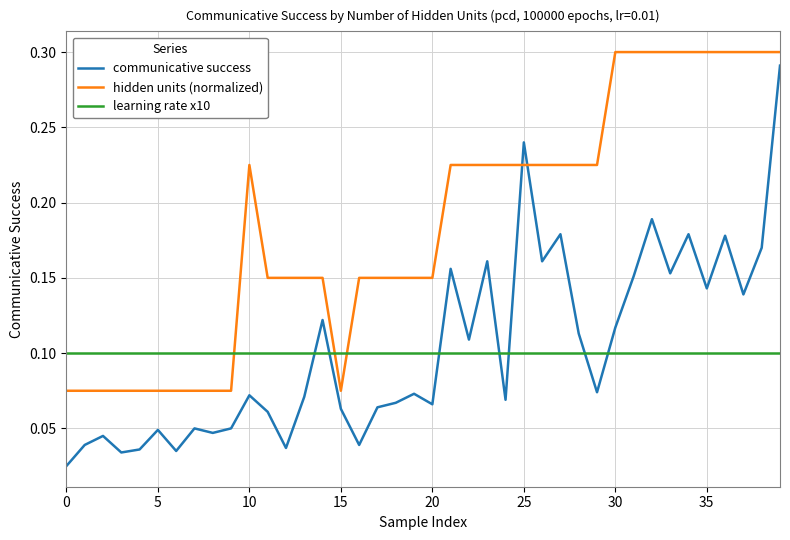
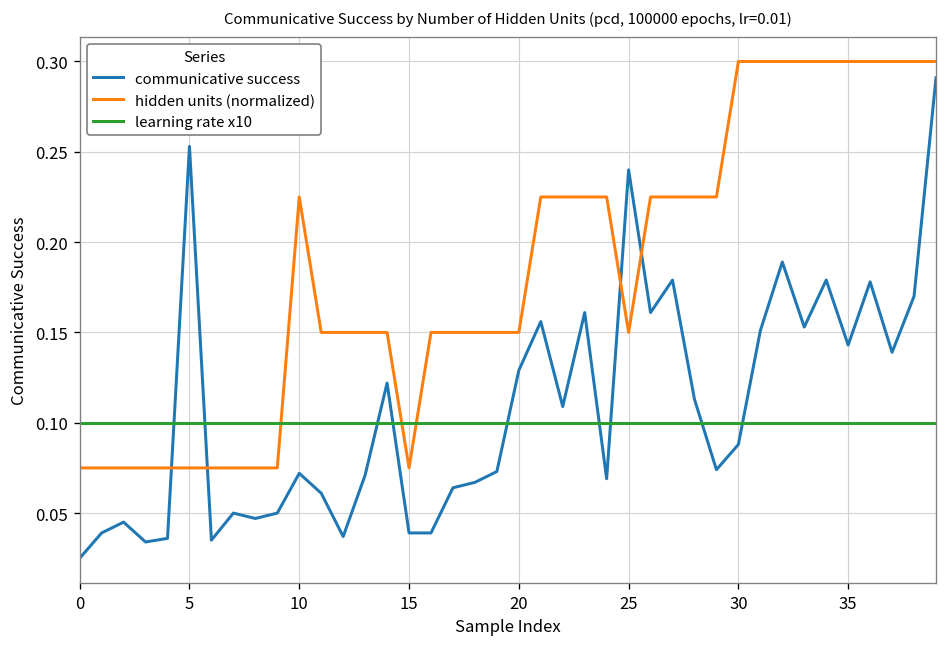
  {
    "communicative success": {
      "0": 0.025,
-     "5": 0.049,
+     "5": 0.253,
      "10": 0.072,
-     "15": 0.063,
-     "20": 0.066,
+     "15": 0.039,
+     "20": 0.129,
      "25": 0.240,
-     "30": 0.117,
+     "30": 0.088,
      "35": 0.143
    },
    "hidden units (normalized)": {
      "0": 0.075,
      "5": 0.075,
      "10": 0.225,
      "15": 0.075,
      "20": 0.150,
-     "25": 0.225,
+     "25": 0.150,
      "30": 0.300,
      "35": 0.300
    },
    "learning rate x10": {
      "0": 0.100,
      "5": 0.100,
      "10": 0.100,
      "15": 0.100,
      "20": 0.100,
      "25": 0.100,
      "30": 0.100,
      "35": 0.100
    }
  }
